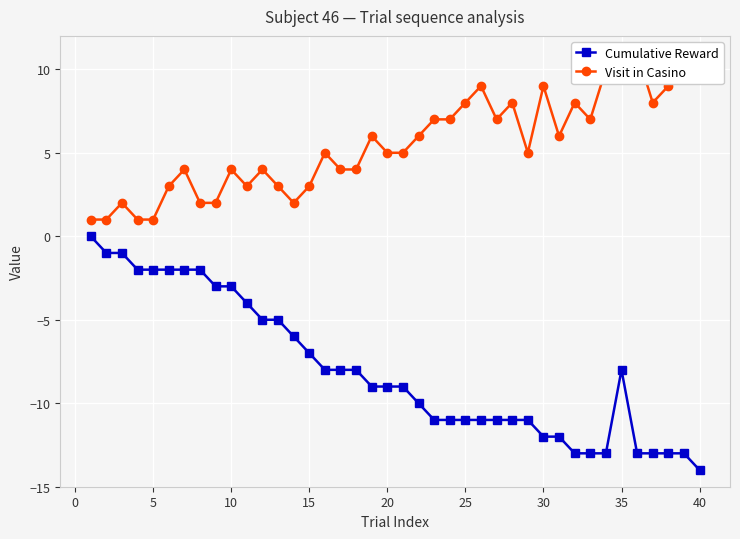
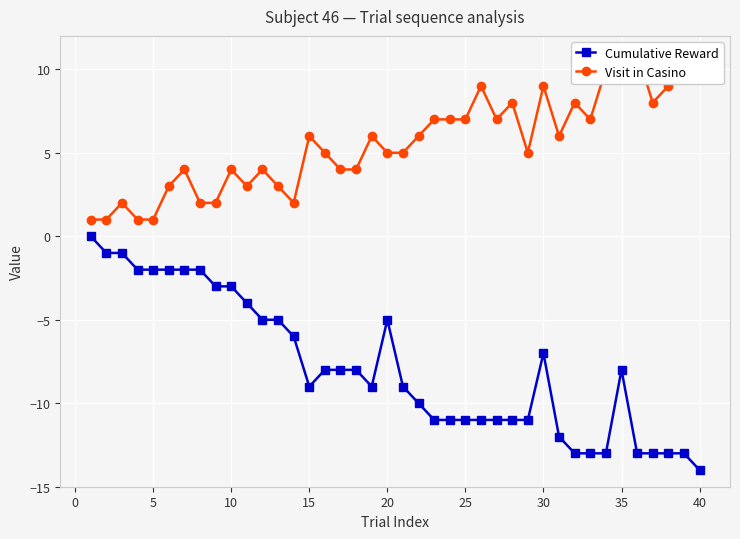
  {
    "Cumulative Reward": {
      "5": -2,
      "10": -3,
-     "15": -7,
-     "20": -9,
+     "15": -9,
+     "20": -5,
      "25": -11,
-     "30": -12,
+     "30": -7,
      "35": -8,
      "40": -14
    },
    "Visit in Casino": {
      "5": 1,
      "10": 4,
-     "15": 3,
+     "15": 6,
      "20": 5,
-     "25": 8,
+     "25": 7,
      "30": 9
    }
  }
